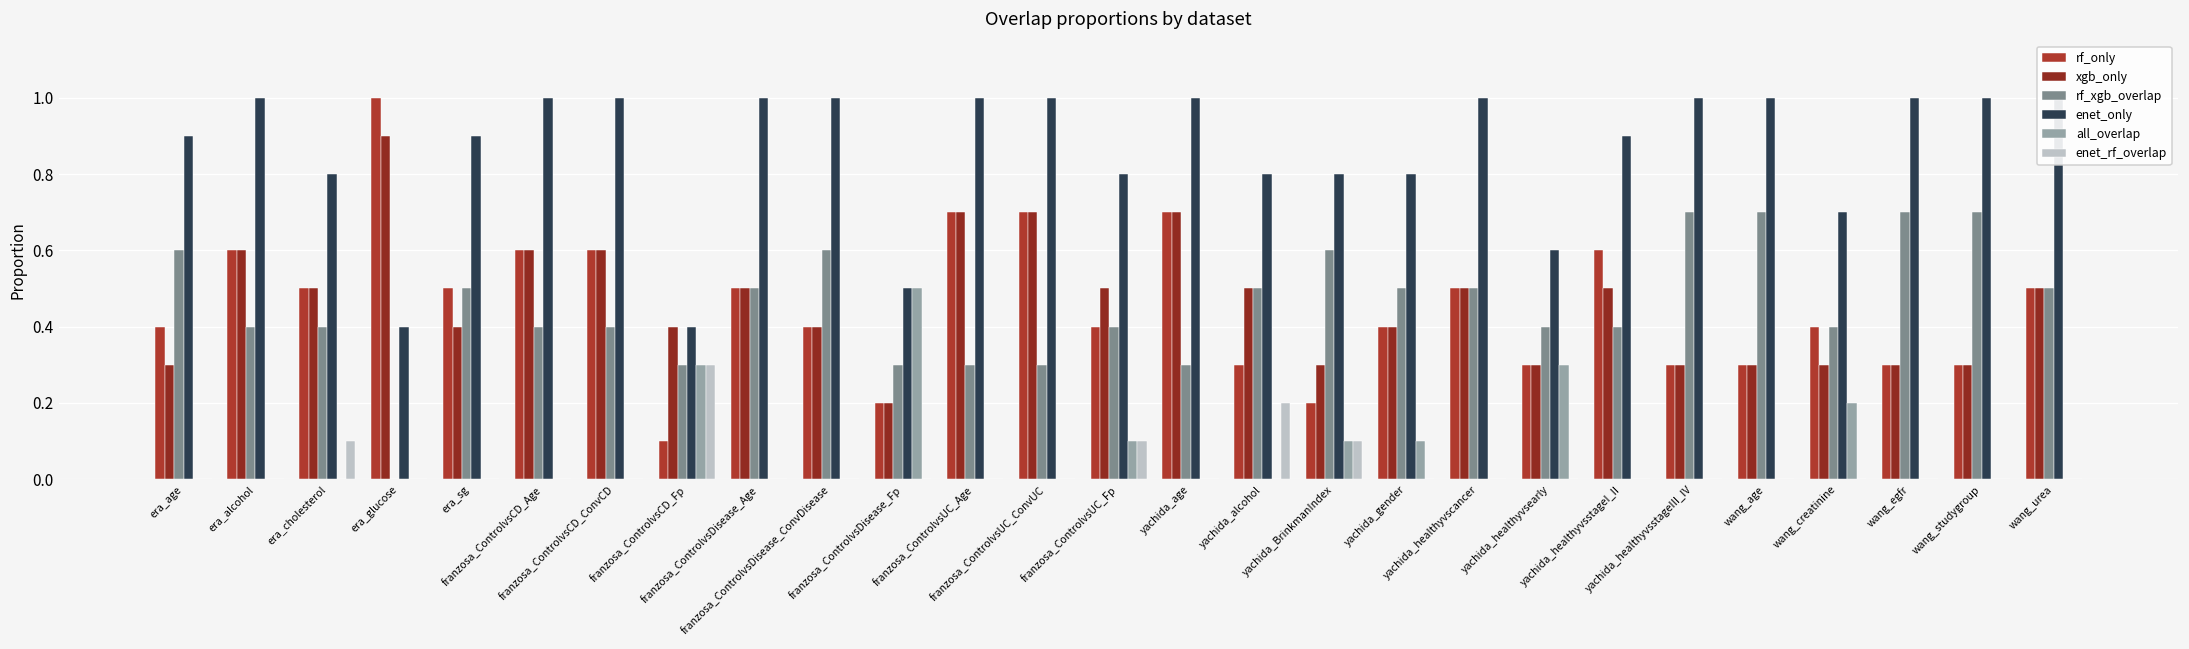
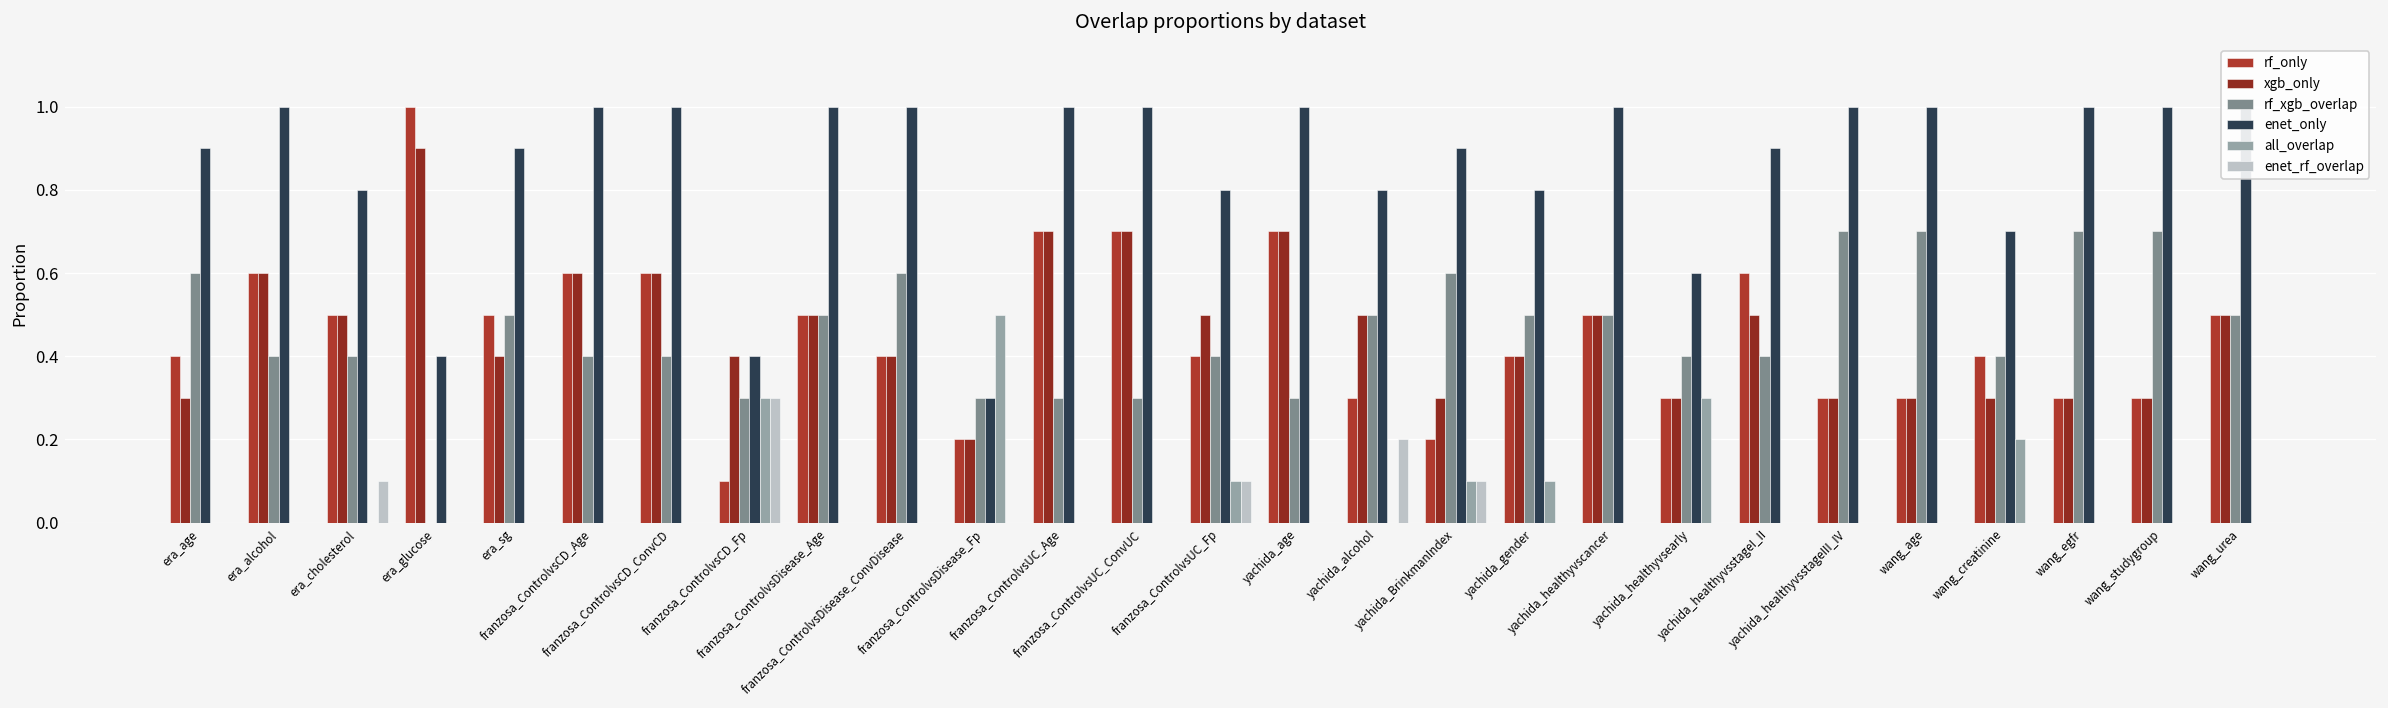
  {
    "enet_only": {
      "era_age": 0.9,
      "era_alcohol": 1.0,
      "era_cholesterol": 0.8,
      "era_glucose": 0.4,
      "era_sg": 0.9,
      "franzosa_ControlvsCD_Age": 1.0,
      "franzosa_ControlvsCD_ConvCD": 1.0,
      "franzosa_ControlvsCD_Fp": 0.4,
      "franzosa_ControlvsDisease_Age": 1.0,
      "franzosa_ControlvsDisease_ConvDisease": 1.0,
-     "franzosa_ControlvsDisease_Fp": 0.5,
+     "franzosa_ControlvsDisease_Fp": 0.3,
      "franzosa_ControlvsUC_Age": 1.0,
      "franzosa_ControlvsUC_ConvUC": 1.0,
      "franzosa_ControlvsUC_Fp": 0.8,
      "yachida_age": 1.0,
      "yachida_alcohol": 0.8,
-     "yachida_BrinkmanIndex": 0.8,
+     "yachida_BrinkmanIndex": 0.9,
      "yachida_gender": 0.8,
      "yachida_healthyvscancer": 1.0,
      "yachida_healthyvsearly": 0.6,
      "yachida_healthyvsstageI_II": 0.9,
      "yachida_healthyvsstageIII_IV": 1.0,
      "wang_age": 1.0,
      "wang_creatinine": 0.7,
      "wang_egfr": 1.0,
      "wang_studygroup": 1.0
    }
  }
